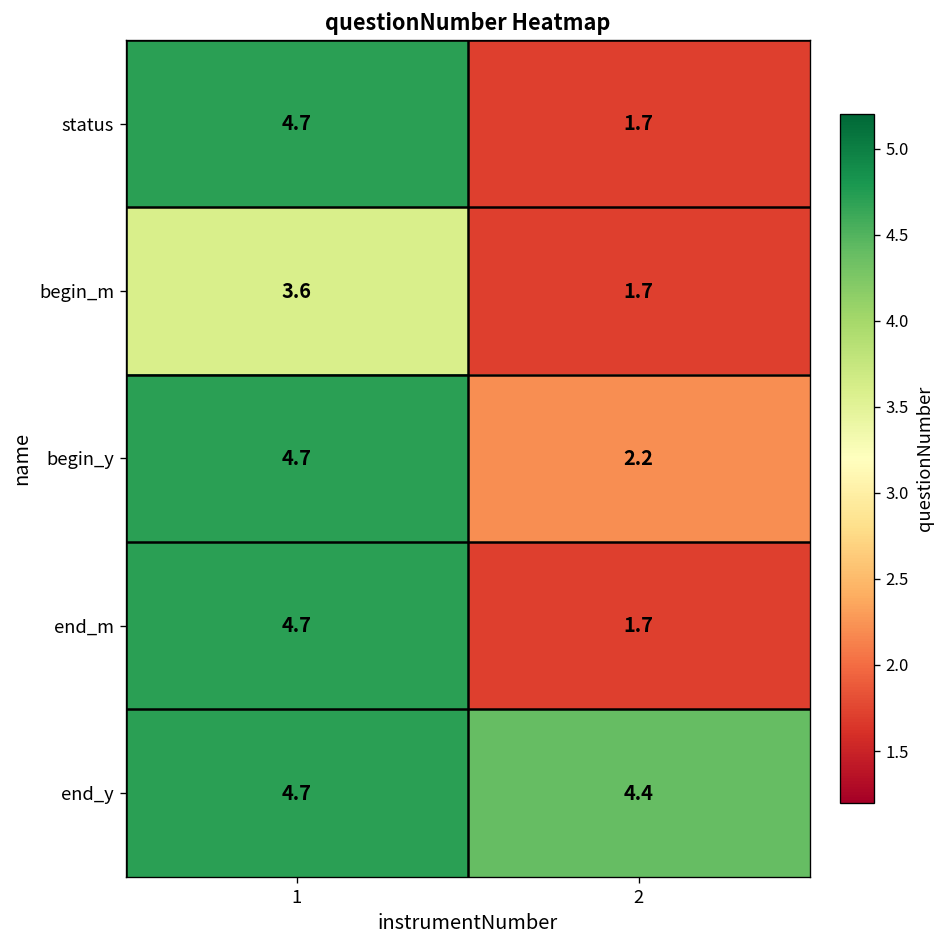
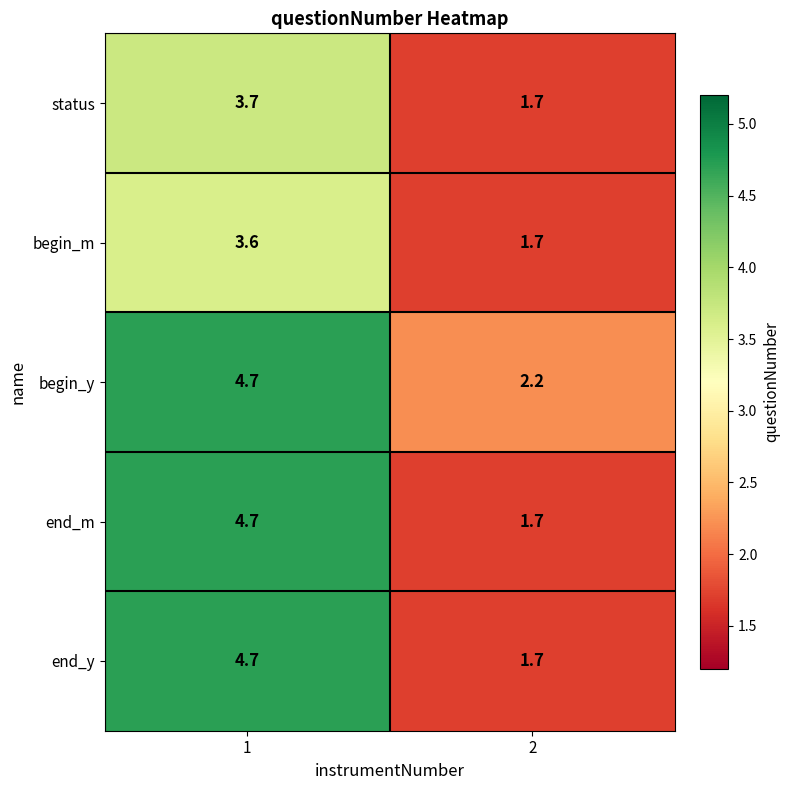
  {
    "status": {
-     "1": 4.7,
+     "1": 3.7,
      "2": 1.7
    },
    "begin_m": {
      "1": 3.6,
      "2": 1.7
    },
    "begin_y": {
      "1": 4.7,
      "2": 2.2
    },
    "end_m": {
      "1": 4.7,
      "2": 1.7
    },
    "end_y": {
      "1": 4.7,
-     "2": 4.4
+     "2": 1.7
    }
  }
